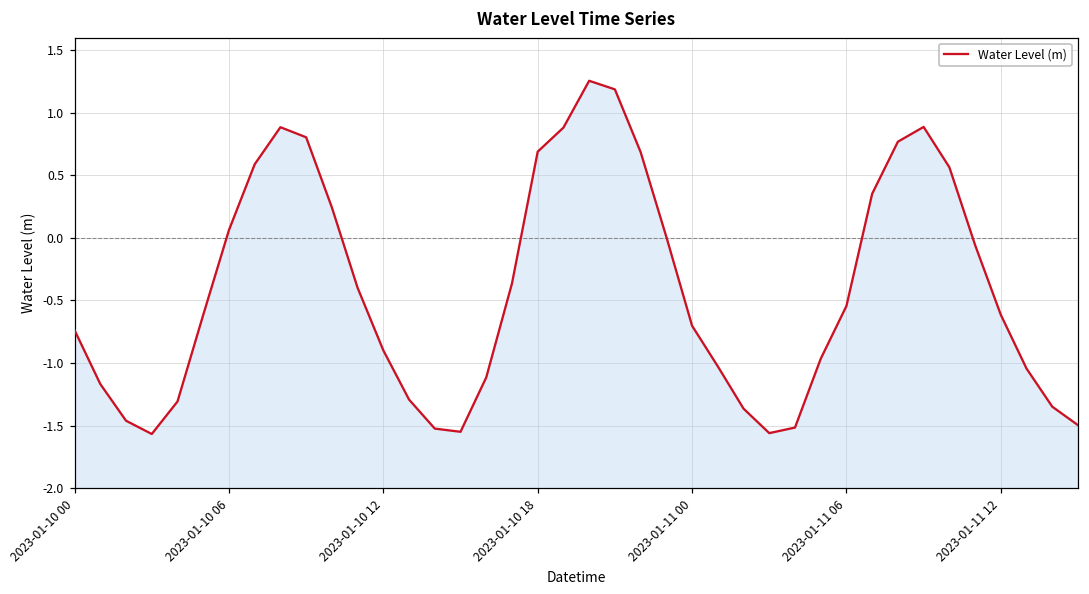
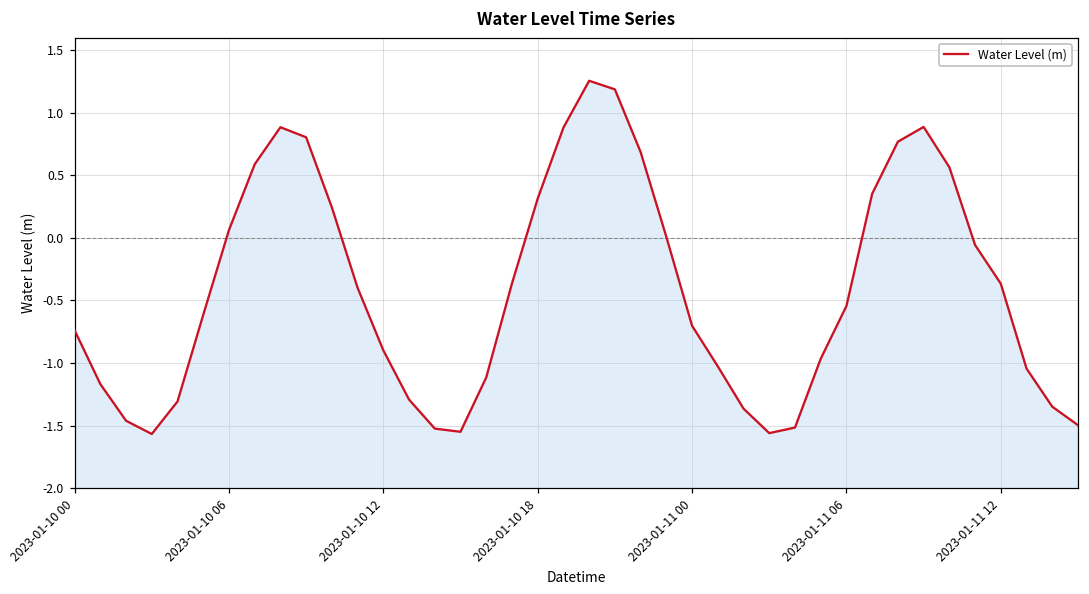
  {
    "2023-01-10 00": -0.74,
    "2023-01-10 06": 0.06,
    "2023-01-10 12": -0.90,
-   "2023-01-10 18": 0.69,
+   "2023-01-10 18": 0.31,
    "2023-01-11 00": -0.70,
    "2023-01-11 06": -0.54,
-   "2023-01-11 12": -0.62
+   "2023-01-11 12": -0.37
  }
